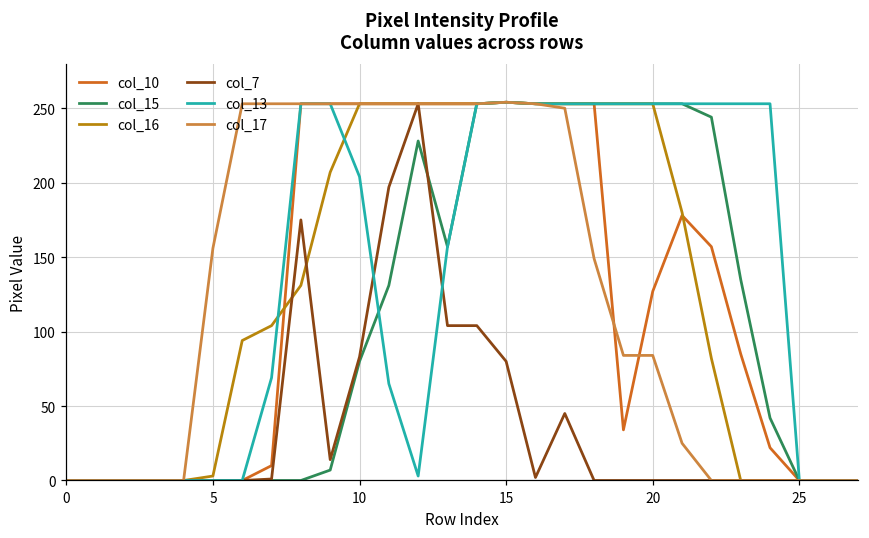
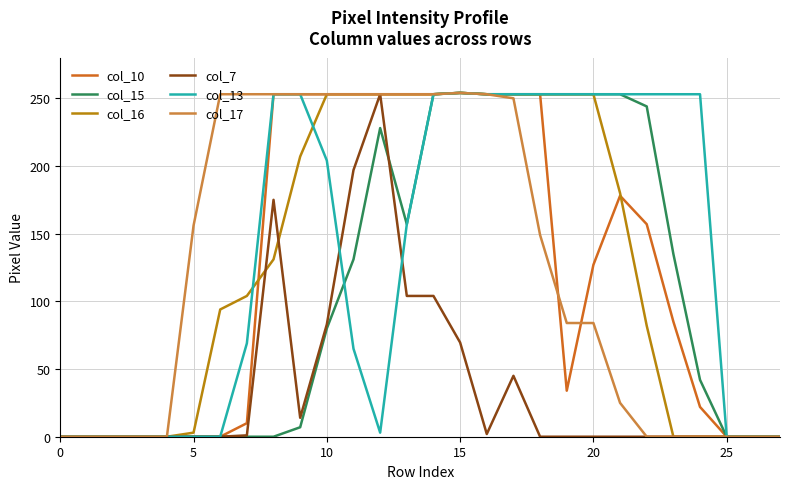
  {
    "col_15": {
      "10": 80
    },
    "col_7": {
      "10": 83,
-     "15": 80,
+     "15": 70,
      "20": 0
    },
    "col_13": {
      "10": 204
    }
  }
